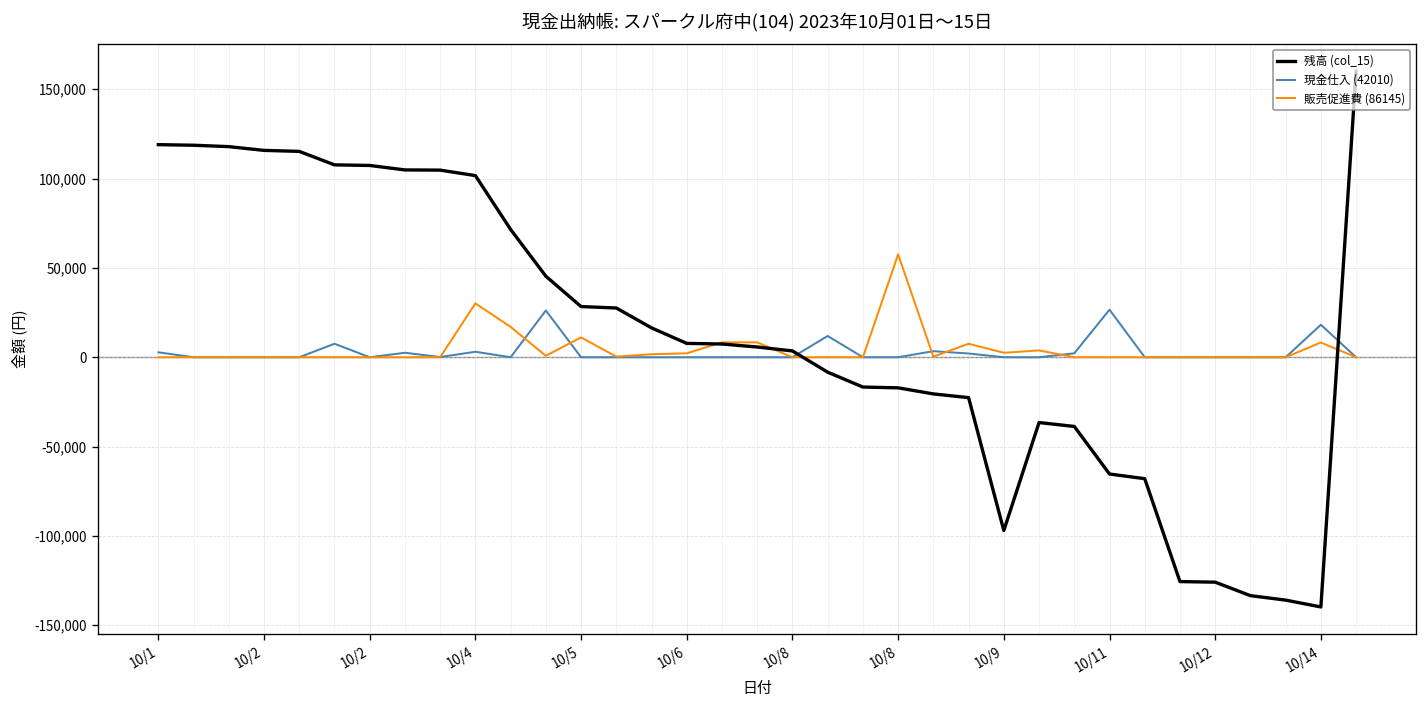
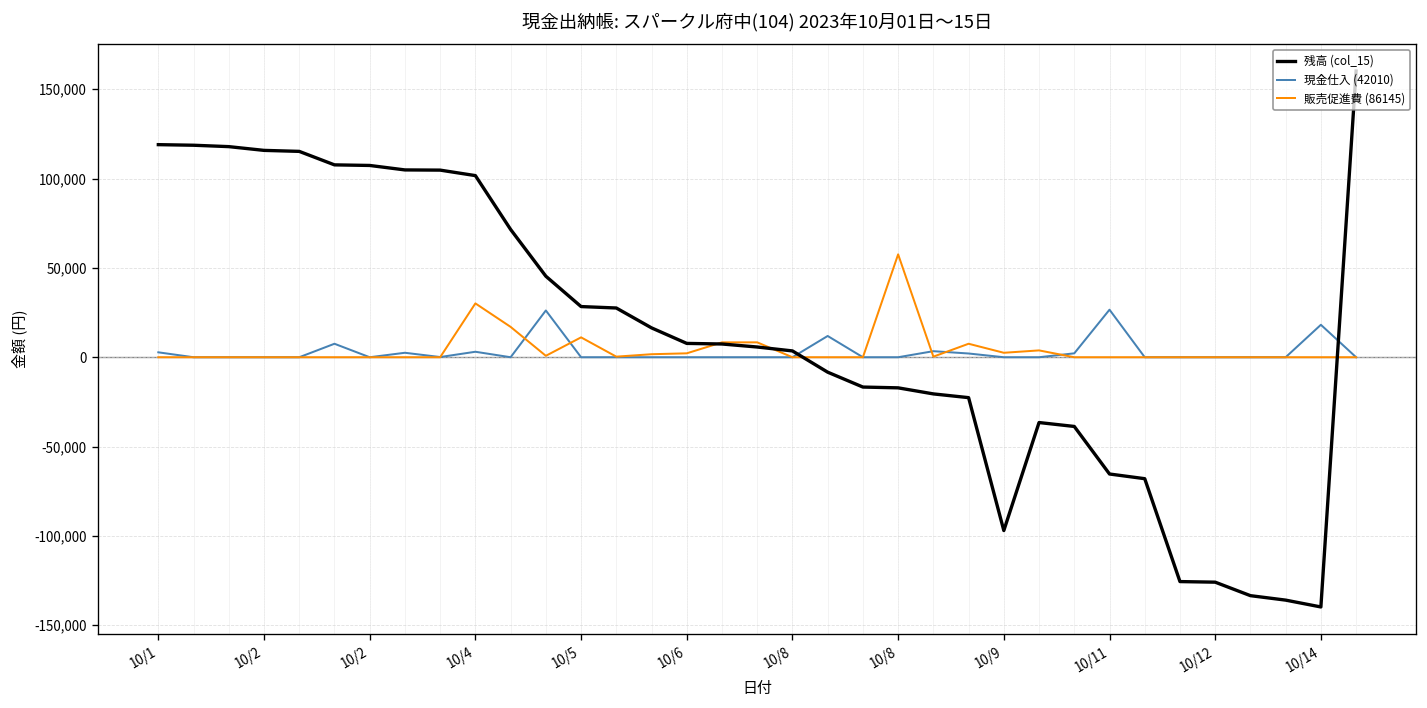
  {
    "残高 (col_15)": {
      "10/9": "-97,000",
      "10/14": "-140,000"
    },
    "現金仕入 (42010)": {
      "10/9": "0",
      "10/14": "18,000"
    },
    "販売促進費 (86145)": {
      "10/9": "2,000",
-     "10/14": "8,000"
+     "10/14": "0"
    }
  }
